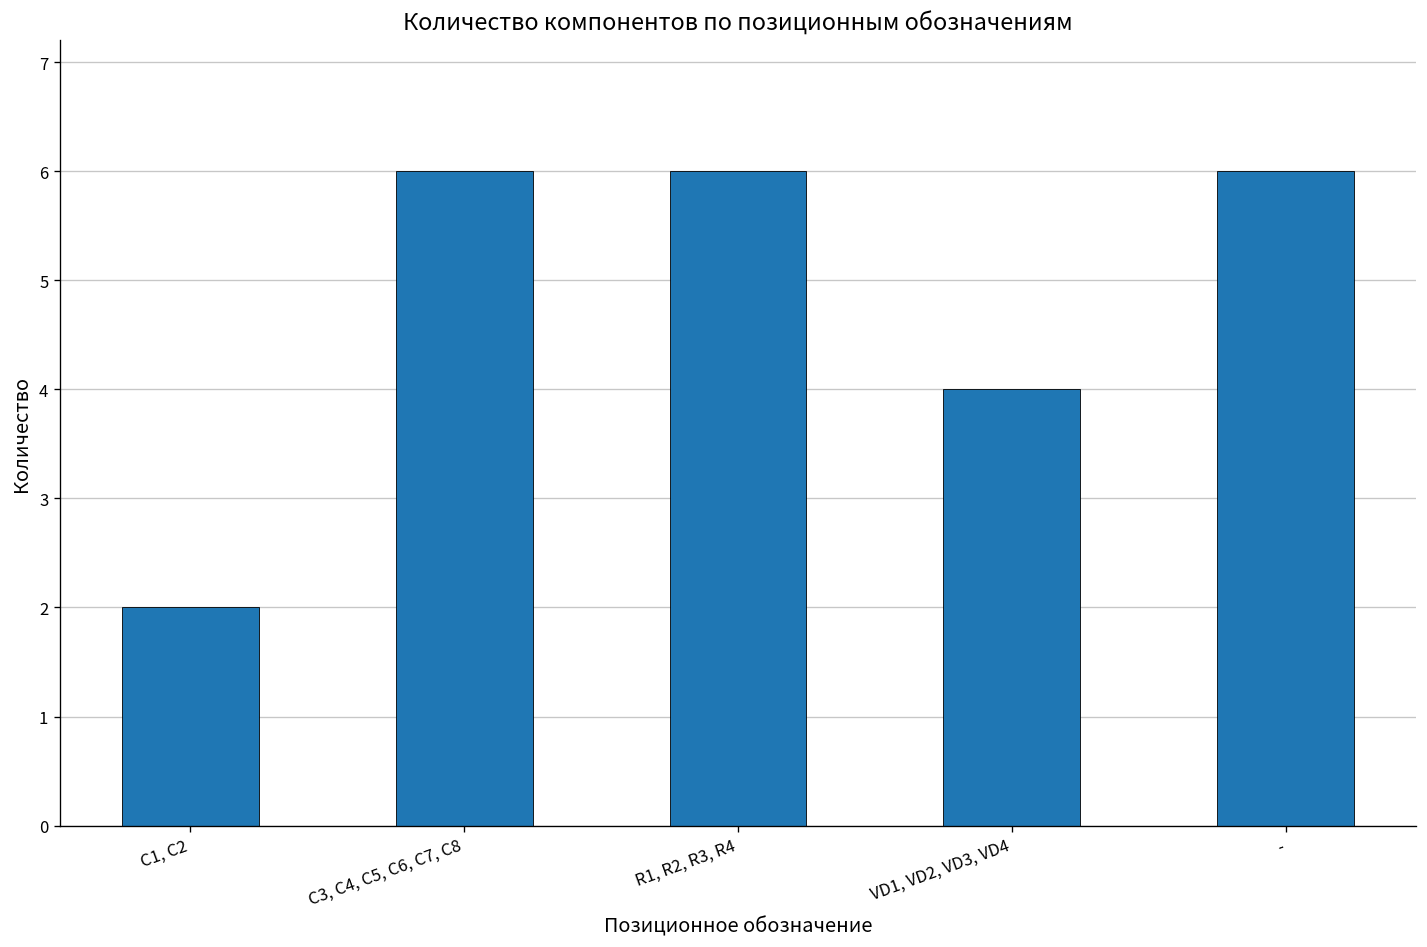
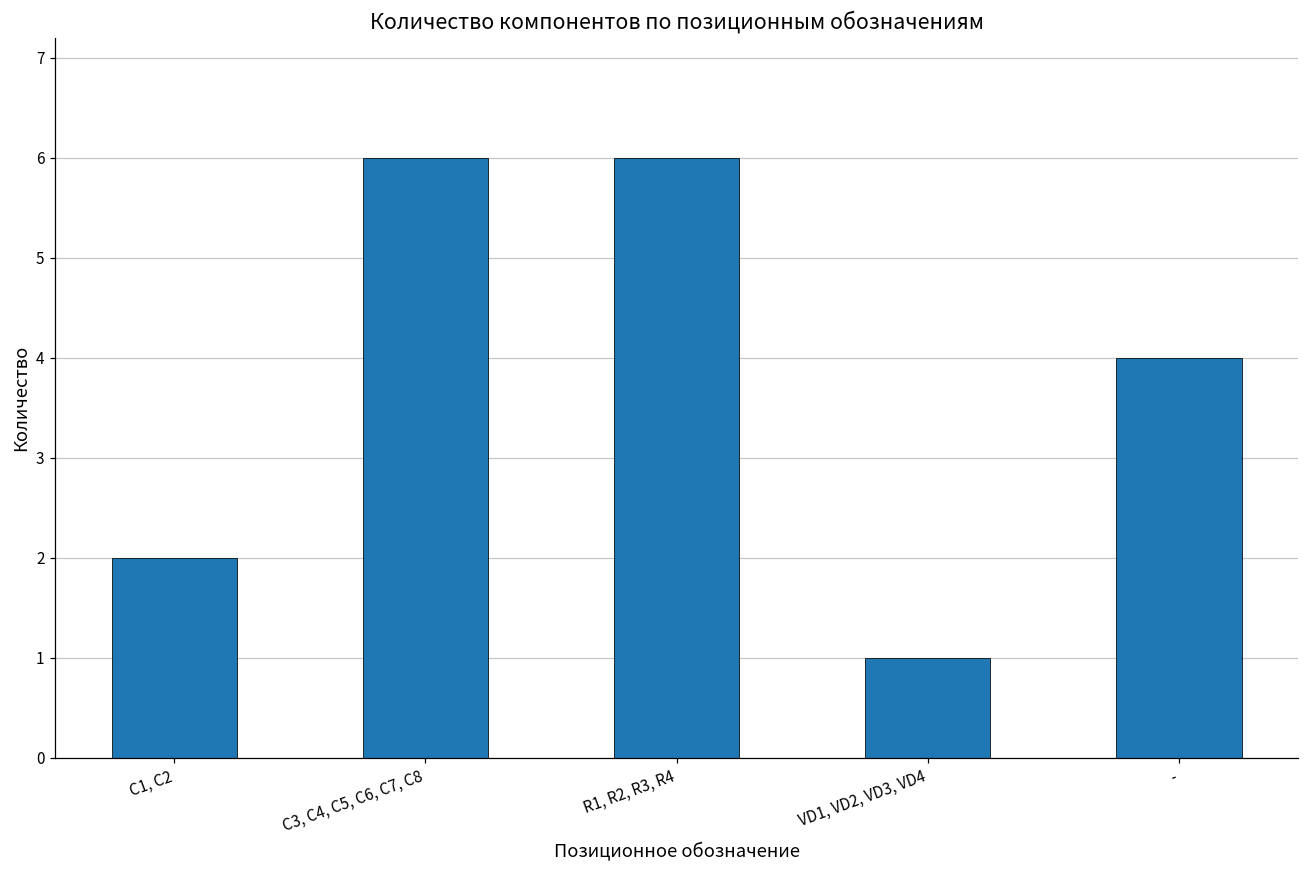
  {
    "C1, C2": 2,
    "C3, C4, C5, C6, C7, C8": 6,
    "R1, R2, R3, R4": 6,
-   "VD1, VD2, VD3, VD4": 4,
-   "-": 6
+   "VD1, VD2, VD3, VD4": 1,
+   "-": 4
  }
